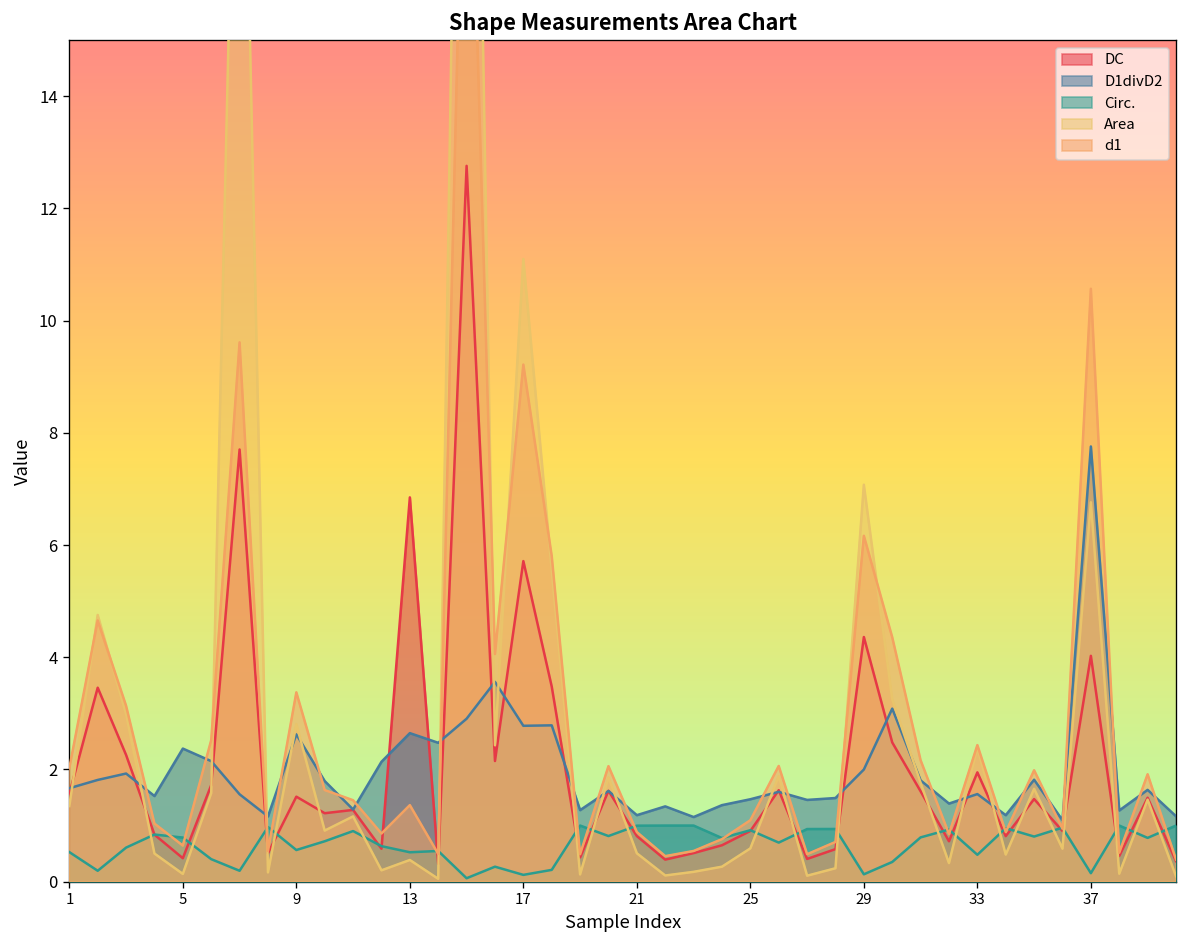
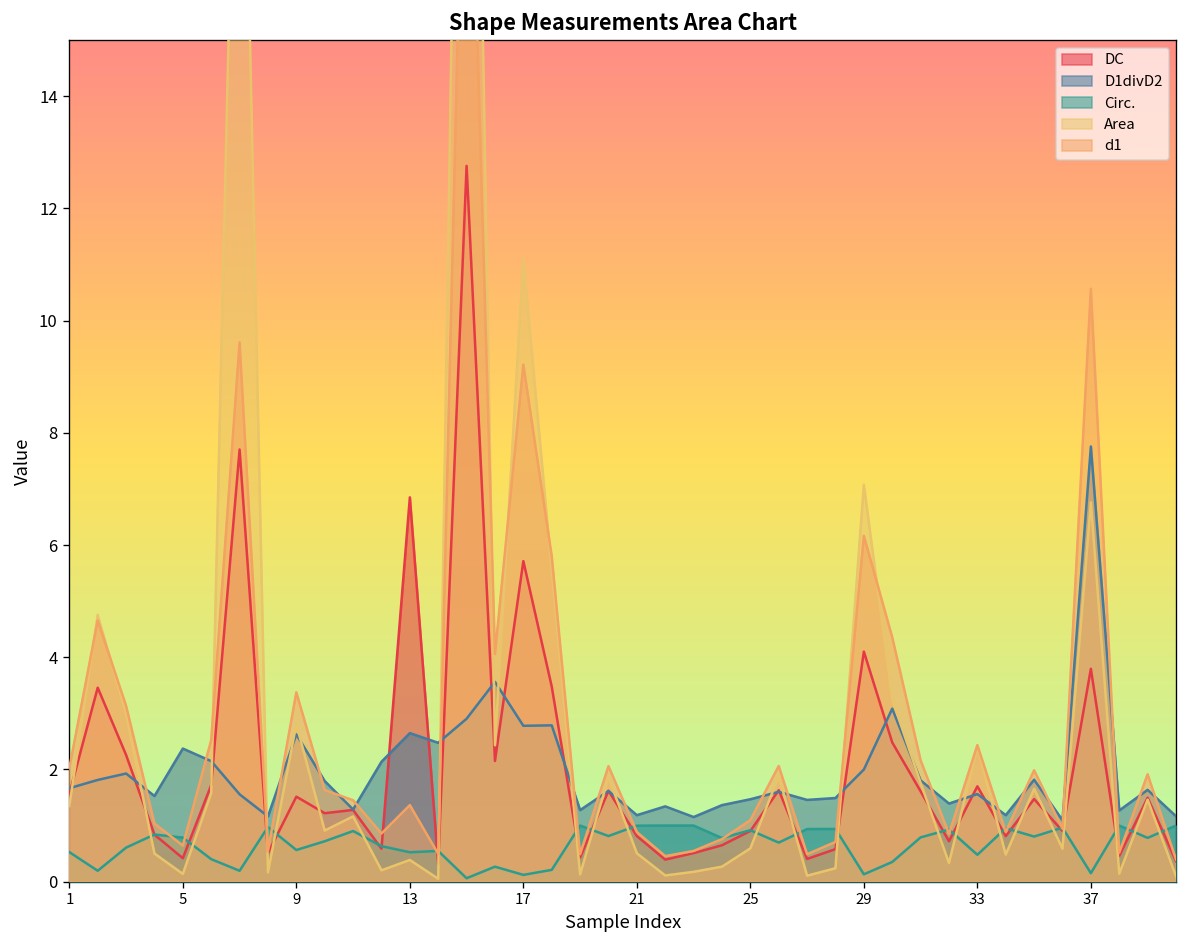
  {
    "DC": {
      "1": 1.6,
      "5": 0.4,
      "9": 1.5,
      "13": 6.8,
      "17": 5.7,
      "21": 0.8,
-     "29": 4.4,
-     "33": 1.9,
-     "37": 4.0
+     "29": 4.1,
+     "33": 1.7,
+     "37": 3.8
    }
  }
